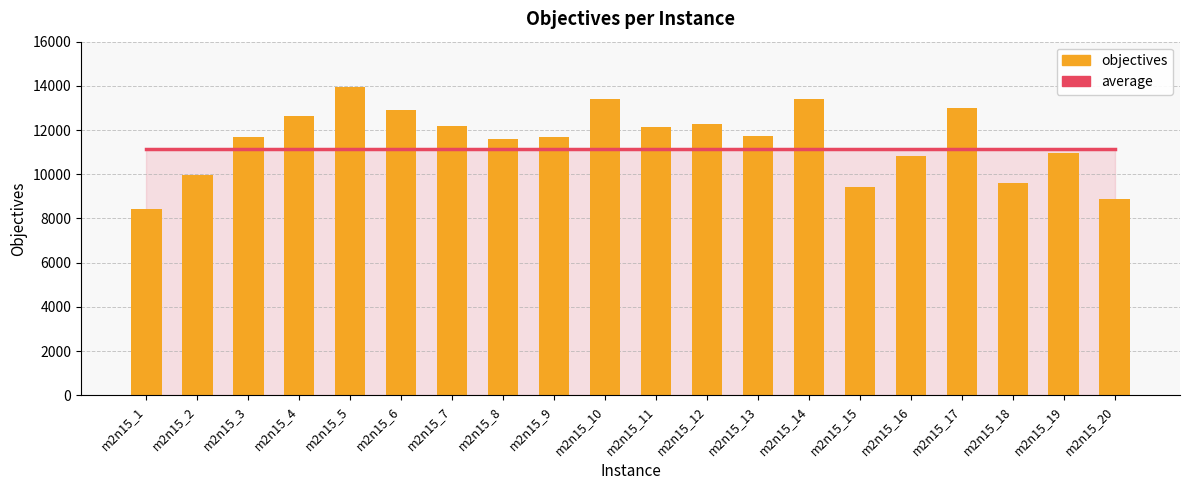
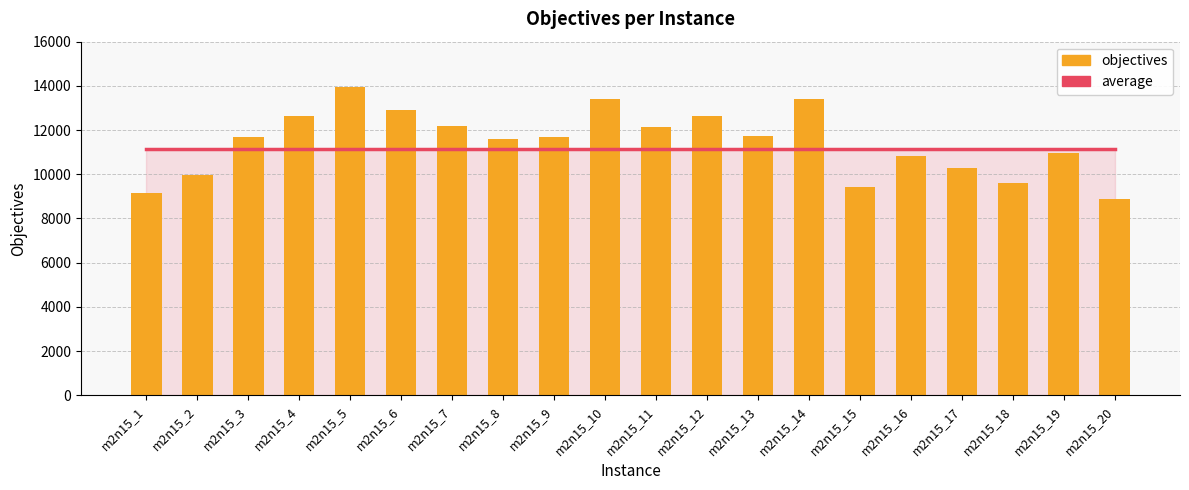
  {
    "objectives": {
-     "m2n15_1": 8400,
+     "m2n15_1": 9100,
      "m2n15_2": 10000,
      "m2n15_3": 11700,
      "m2n15_4": 12600,
      "m2n15_5": 14000,
      "m2n15_6": 12900,
      "m2n15_7": 12200,
      "m2n15_8": 11600,
      "m2n15_9": 11700,
      "m2n15_10": 13400,
      "m2n15_11": 12100,
-     "m2n15_12": 12300,
+     "m2n15_12": 12600,
      "m2n15_13": 11700,
      "m2n15_14": 13400,
      "m2n15_15": 9400,
      "m2n15_16": 10800,
-     "m2n15_17": 13000,
+     "m2n15_17": 10300,
      "m2n15_18": 9600,
      "m2n15_19": 11000,
      "m2n15_20": 8900
    },
    "average": {
      "m2n15_1": 11100,
      "m2n15_2": 11100,
      "m2n15_3": 11100,
      "m2n15_4": 11100,
      "m2n15_5": 11100,
      "m2n15_6": 11100,
      "m2n15_7": 11100,
      "m2n15_8": 11100,
      "m2n15_9": 11100,
      "m2n15_10": 11100,
      "m2n15_11": 11100,
      "m2n15_12": 11100,
      "m2n15_13": 11100,
      "m2n15_14": 11100,
      "m2n15_15": 11100,
      "m2n15_16": 11100,
      "m2n15_17": 11100,
      "m2n15_18": 11100,
      "m2n15_19": 11100,
      "m2n15_20": 11100
    }
  }
